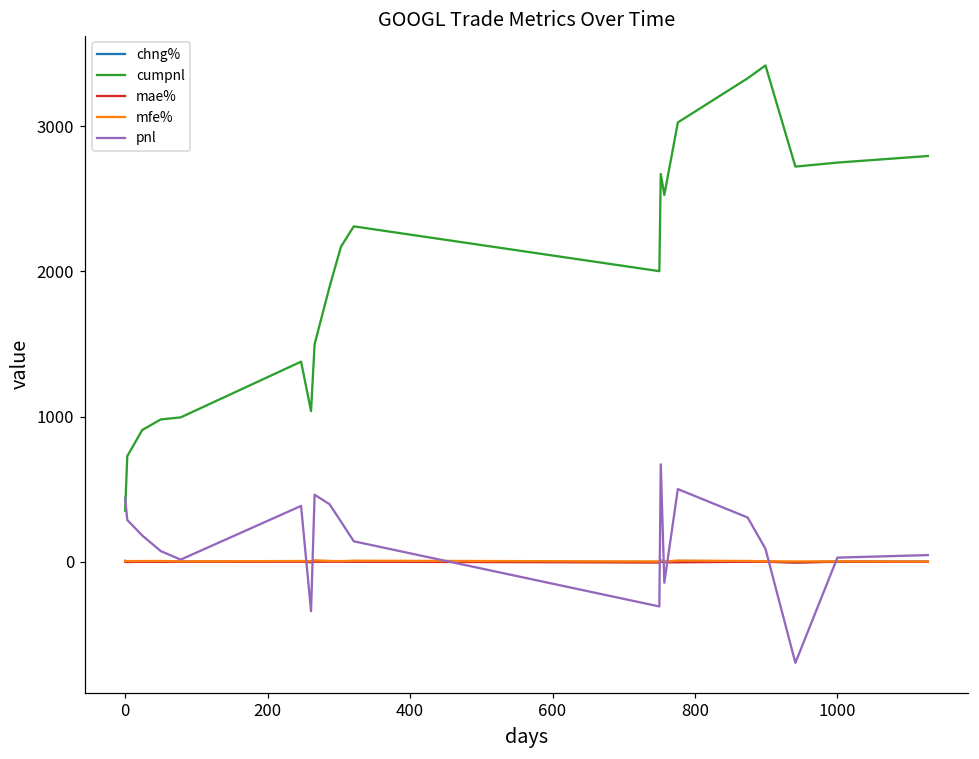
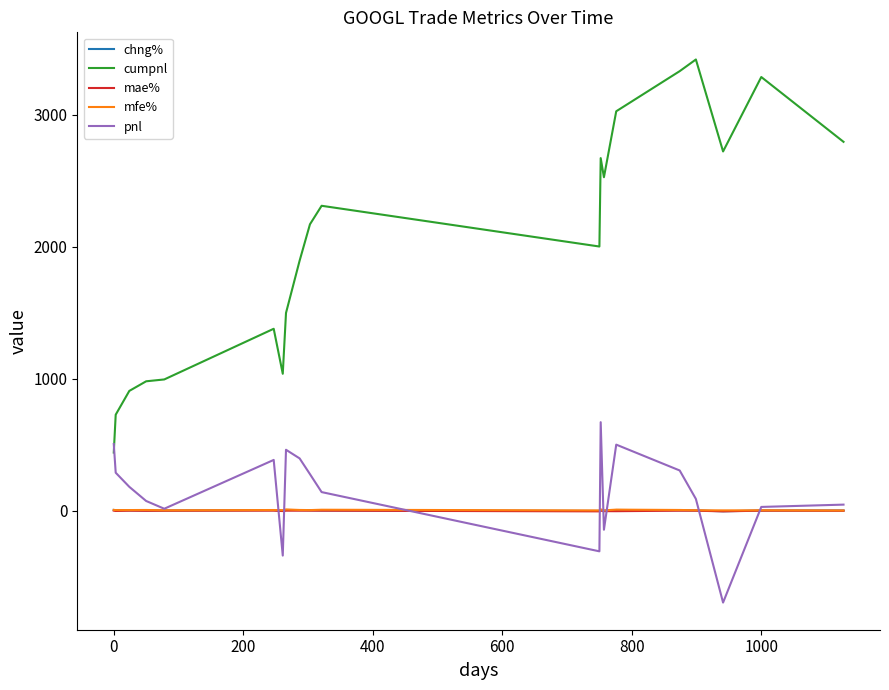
  {
    "cumpnl": {
-     "0": 350,
-     "1000": 2750
+     "0": 440,
+     "1000": 3290
    },
    "pnl": {
-     "0": 440,
+     "0": 500,
      "1000": 30
    }
  }
